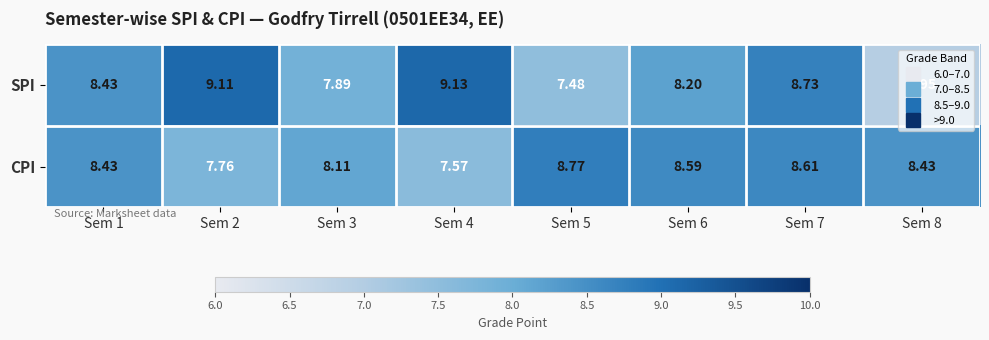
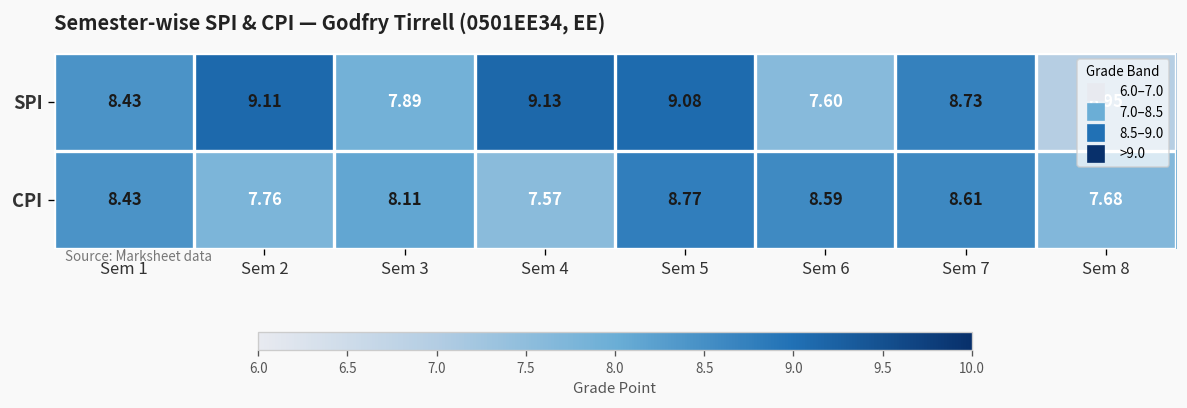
  {
    "SPI": {
      "Sem 1": 8.43,
      "Sem 2": 9.11,
      "Sem 3": 7.89,
      "Sem 4": 9.13,
-     "Sem 5": 7.48,
-     "Sem 6": 8.20,
+     "Sem 5": 9.08,
+     "Sem 6": 7.60,
      "Sem 7": 8.73
    },
    "CPI": {
      "Sem 1": 8.43,
      "Sem 2": 7.76,
      "Sem 3": 8.11,
      "Sem 4": 7.57,
      "Sem 5": 8.77,
      "Sem 6": 8.59,
      "Sem 7": 8.61,
-     "Sem 8": 8.43
+     "Sem 8": 7.68
    }
  }
